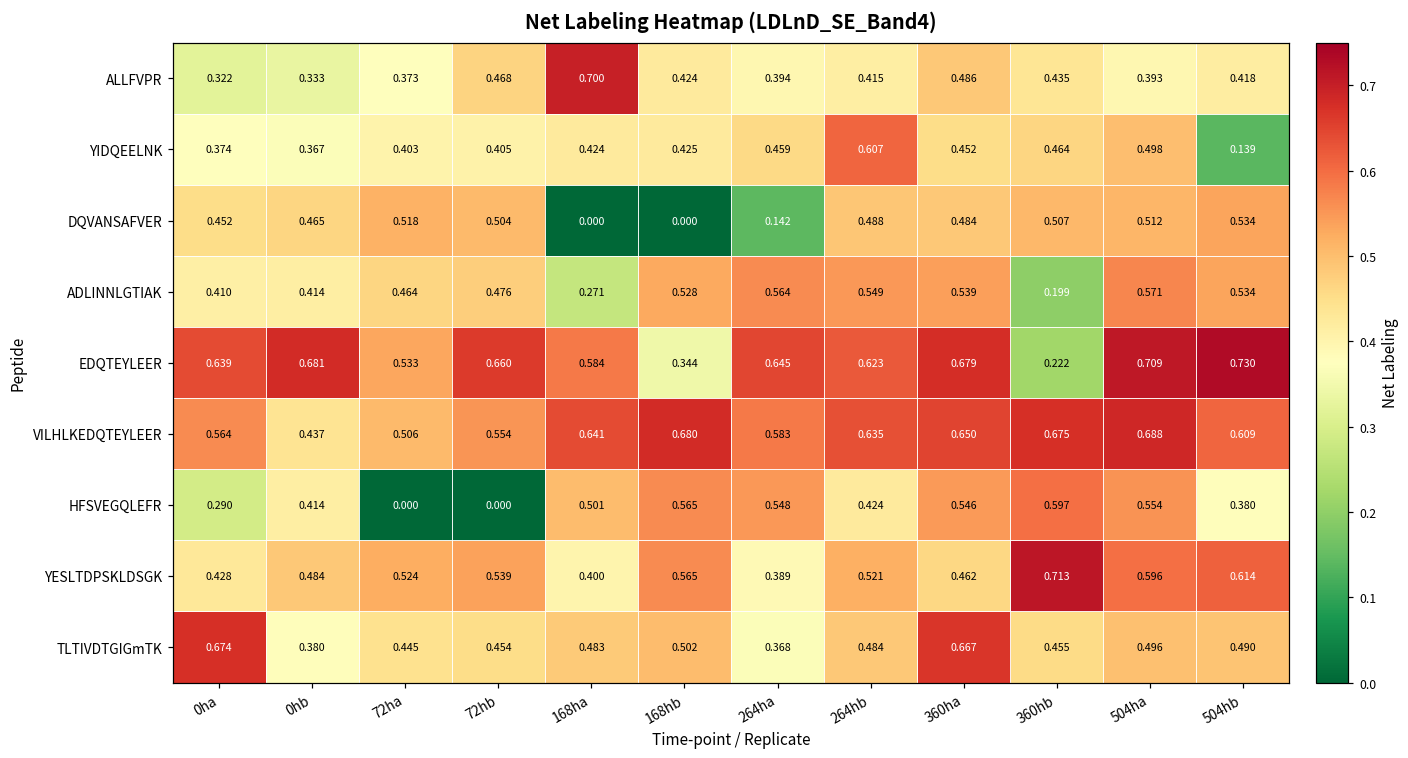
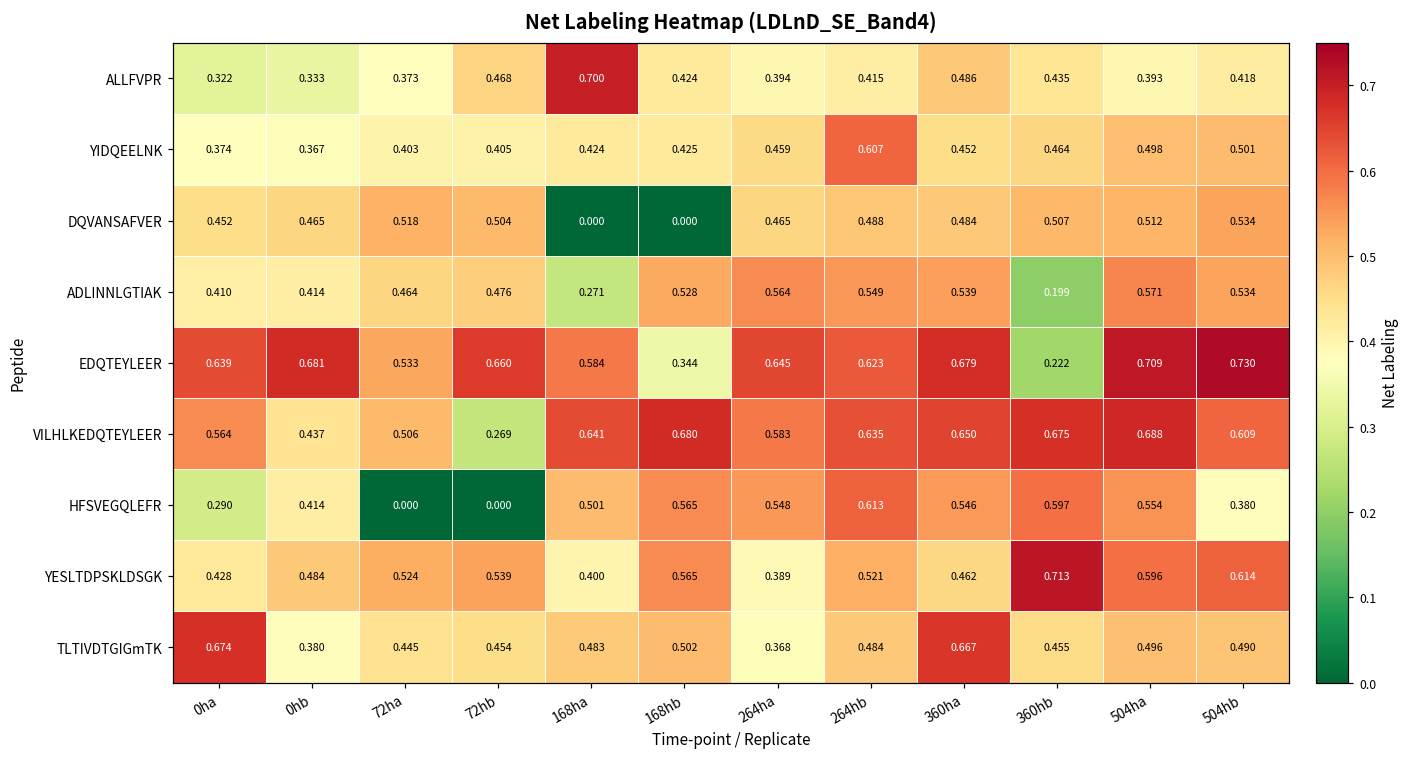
  {
    "ALLFVPR": {
      "0ha": 0.322,
      "0hb": 0.333,
      "72ha": 0.373,
      "72hb": 0.468,
      "168ha": 0.700,
      "168hb": 0.424,
      "264ha": 0.394,
      "264hb": 0.415,
      "360ha": 0.486,
      "360hb": 0.435,
      "504ha": 0.393,
      "504hb": 0.418
    },
    "YIDQEELNK": {
      "0ha": 0.374,
      "0hb": 0.367,
      "72ha": 0.403,
      "72hb": 0.405,
      "168ha": 0.424,
      "168hb": 0.425,
      "264ha": 0.459,
      "264hb": 0.607,
      "360ha": 0.452,
      "360hb": 0.464,
      "504ha": 0.498,
-     "504hb": 0.139
+     "504hb": 0.501
    },
    "DQVANSAFVER": {
      "0ha": 0.452,
      "0hb": 0.465,
      "72ha": 0.518,
      "72hb": 0.504,
      "168ha": 0.000,
      "168hb": 0.000,
-     "264ha": 0.142,
+     "264ha": 0.465,
      "264hb": 0.488,
      "360ha": 0.484,
      "360hb": 0.507,
      "504ha": 0.512,
      "504hb": 0.534
    },
    "ADLINNLGTIAK": {
      "0ha": 0.410,
      "0hb": 0.414,
      "72ha": 0.464,
      "72hb": 0.476,
      "168ha": 0.271,
      "168hb": 0.528,
      "264ha": 0.564,
      "264hb": 0.549,
      "360ha": 0.539,
      "360hb": 0.199,
      "504ha": 0.571,
      "504hb": 0.534
    },
    "EDQTEYLEER": {
      "0ha": 0.639,
      "0hb": 0.681,
      "72ha": 0.533,
      "72hb": 0.660,
      "168ha": 0.584,
      "168hb": 0.344,
      "264ha": 0.645,
      "264hb": 0.623,
      "360ha": 0.679,
      "360hb": 0.222,
      "504ha": 0.709,
      "504hb": 0.730
    },
    "VILHLKEDQTEYLEER": {
      "0ha": 0.564,
      "0hb": 0.437,
      "72ha": 0.506,
-     "72hb": 0.554,
+     "72hb": 0.269,
      "168ha": 0.641,
      "168hb": 0.680,
      "264ha": 0.583,
      "264hb": 0.635,
      "360ha": 0.650,
      "360hb": 0.675,
      "504ha": 0.688,
      "504hb": 0.609
    },
    "HFSVEGQLEFR": {
      "0ha": 0.290,
      "0hb": 0.414,
      "72ha": 0.000,
      "72hb": 0.000,
      "168ha": 0.501,
      "168hb": 0.565,
      "264ha": 0.548,
-     "264hb": 0.424,
+     "264hb": 0.613,
      "360ha": 0.546,
      "360hb": 0.597,
      "504ha": 0.554,
      "504hb": 0.380
    },
    "YESLTDPSKLDSGK": {
      "0ha": 0.428,
      "0hb": 0.484,
      "72ha": 0.524,
      "72hb": 0.539,
      "168ha": 0.400,
      "168hb": 0.565,
      "264ha": 0.389,
      "264hb": 0.521,
      "360ha": 0.462,
      "360hb": 0.713,
      "504ha": 0.596,
      "504hb": 0.614
    },
    "TLTIVDTGIGmTK": {
      "0ha": 0.674,
      "0hb": 0.380,
      "72ha": 0.445,
      "72hb": 0.454,
      "168ha": 0.483,
      "168hb": 0.502,
      "264ha": 0.368,
      "264hb": 0.484,
      "360ha": 0.667,
      "360hb": 0.455,
      "504ha": 0.496,
      "504hb": 0.490
    }
  }
